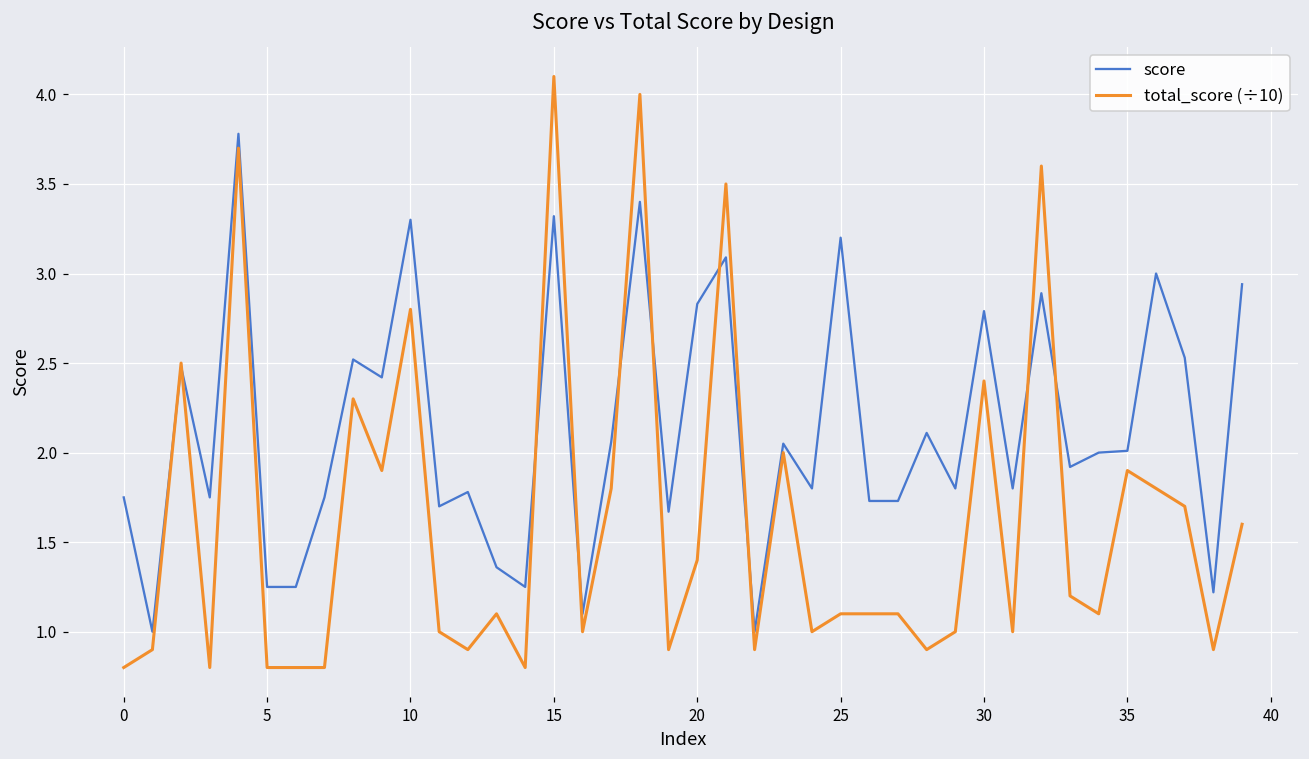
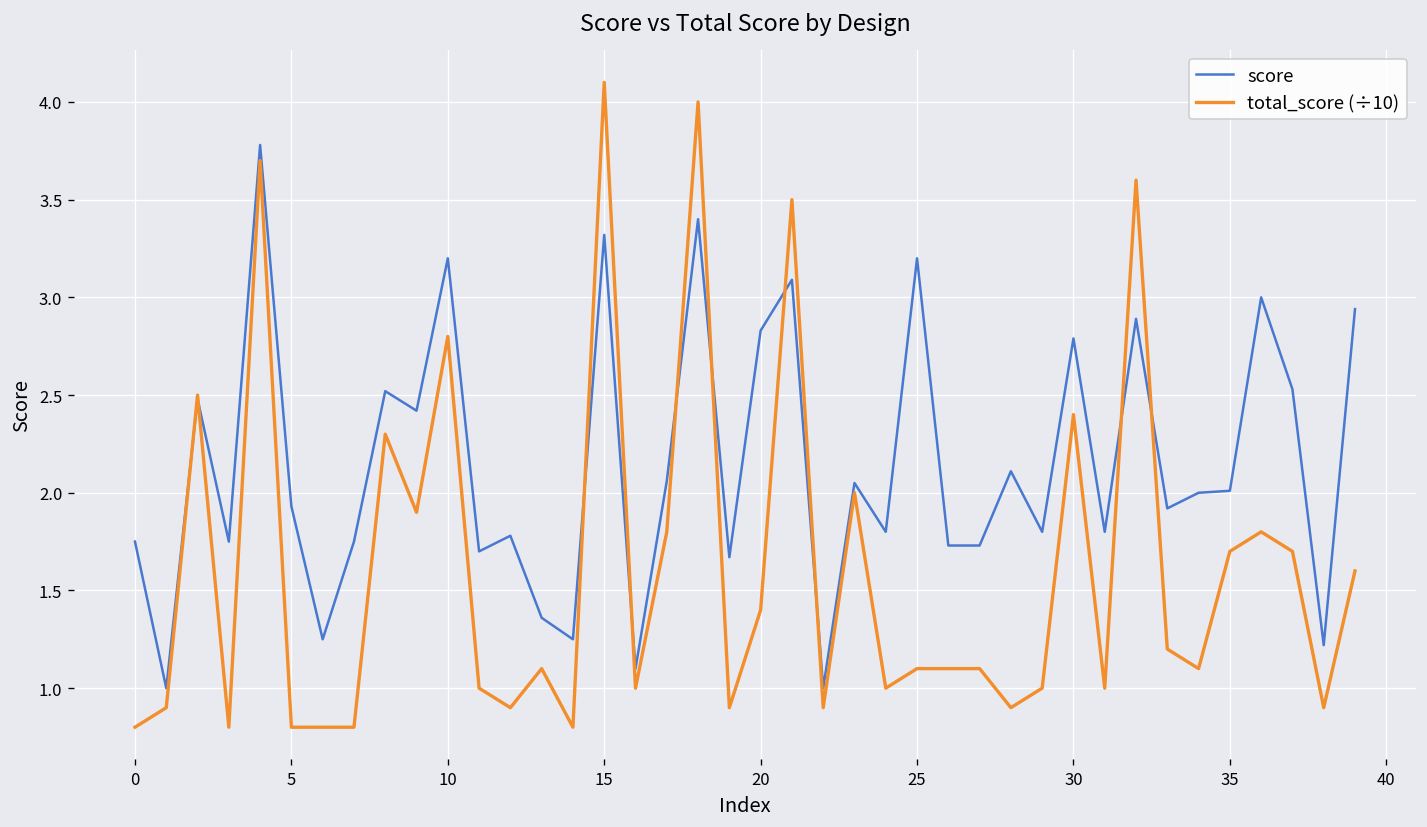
  {
    "score": {
      "0": 1.75,
-     "5": 1.25,
-     "10": 3.3,
+     "5": 1.93,
+     "10": 3.2,
      "15": 3.32,
      "20": 2.83,
      "25": 3.20,
      "30": 2.79,
      "35": 2.01
    },
    "total_score (÷10)": {
      "0": 0.80,
      "5": 0.80,
      "10": 2.80,
      "15": 4.10,
      "20": 1.40,
      "25": 1.10,
      "30": 2.40,
-     "35": 1.90
+     "35": 1.70
    }
  }
